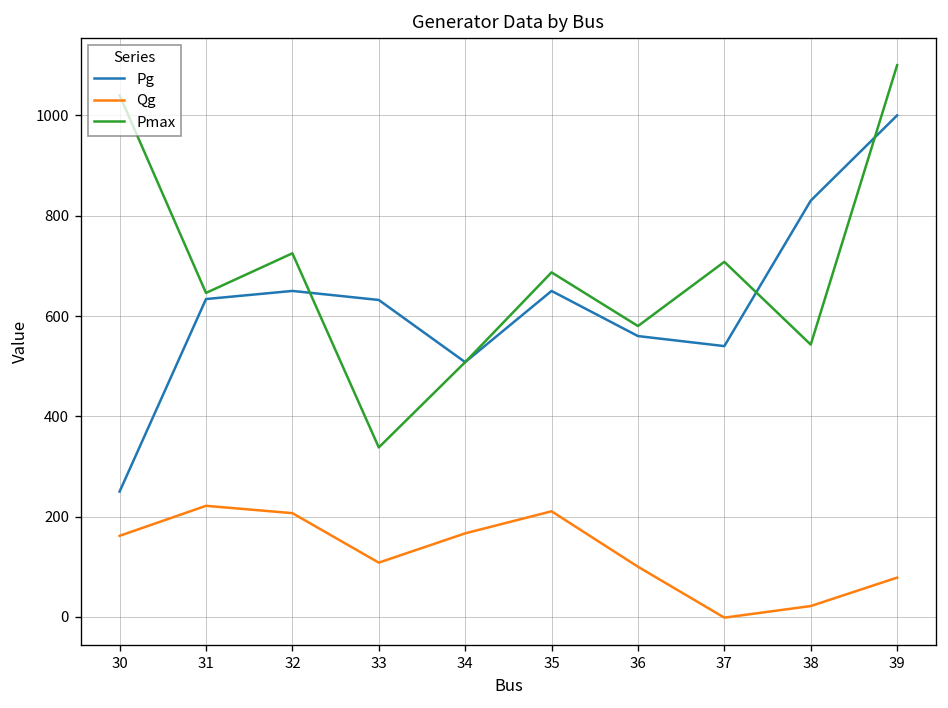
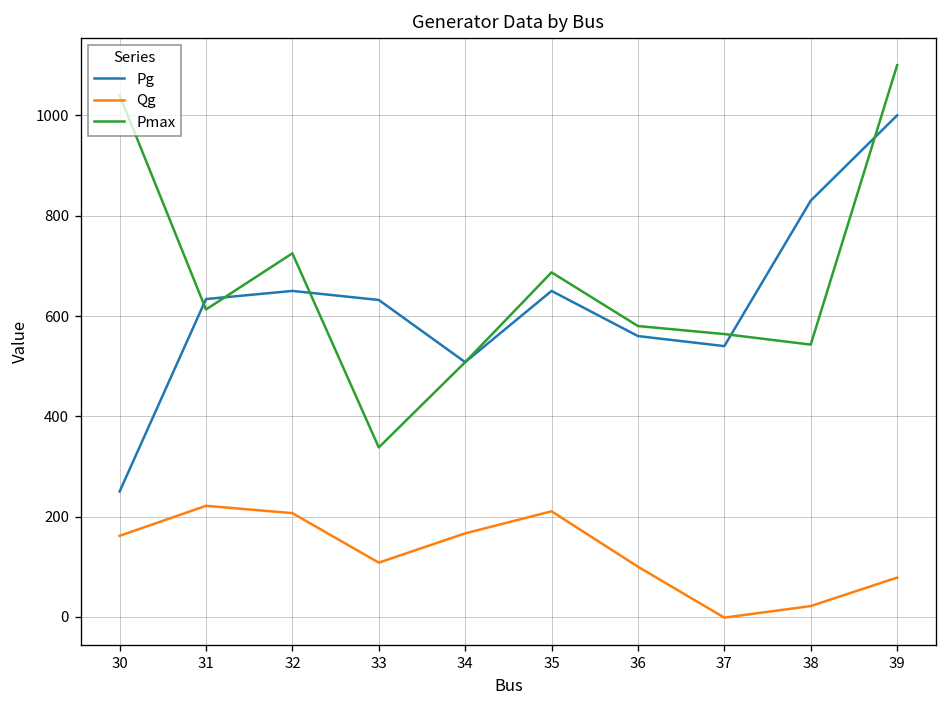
  {
    "Pg": {
      "30": 250,
      "31": 630,
      "32": 650,
      "33": 630,
      "35": 650,
      "36": 560,
      "37": 540,
      "38": 830,
      "39": 1000
    },
    "Qg": {
      "30": 160,
      "31": 220,
      "32": 210,
      "33": 110,
      "34": 170,
      "35": 210,
      "36": 100,
      "37": 0,
      "38": 20,
      "39": 80
    },
    "Pmax": {
-     "31": 650,
+     "31": 610,
      "32": 730,
      "33": 340,
      "35": 690,
      "36": 580,
-     "37": 710,
+     "37": 560,
      "38": 540,
      "39": 1100
    }
  }
